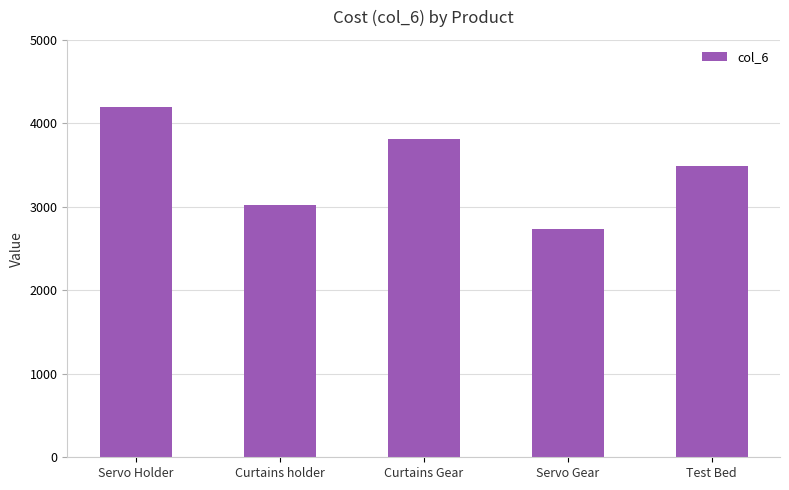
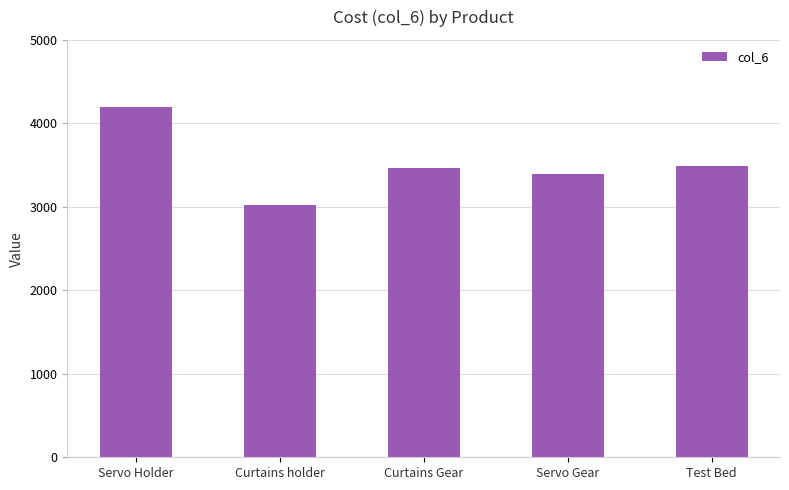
  {
    "Servo Holder": 4200,
    "Curtains holder": 3000,
-   "Curtains Gear": 3800,
-   "Servo Gear": 2700,
+   "Curtains Gear": 3500,
+   "Servo Gear": 3400,
    "Test Bed": 3500
  }
